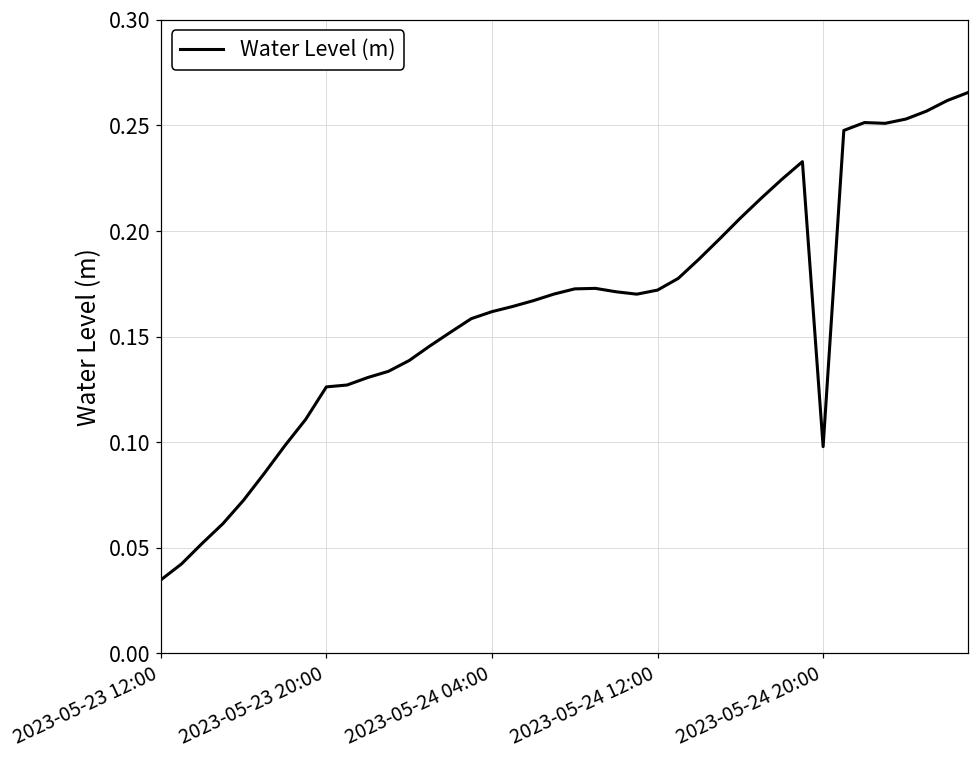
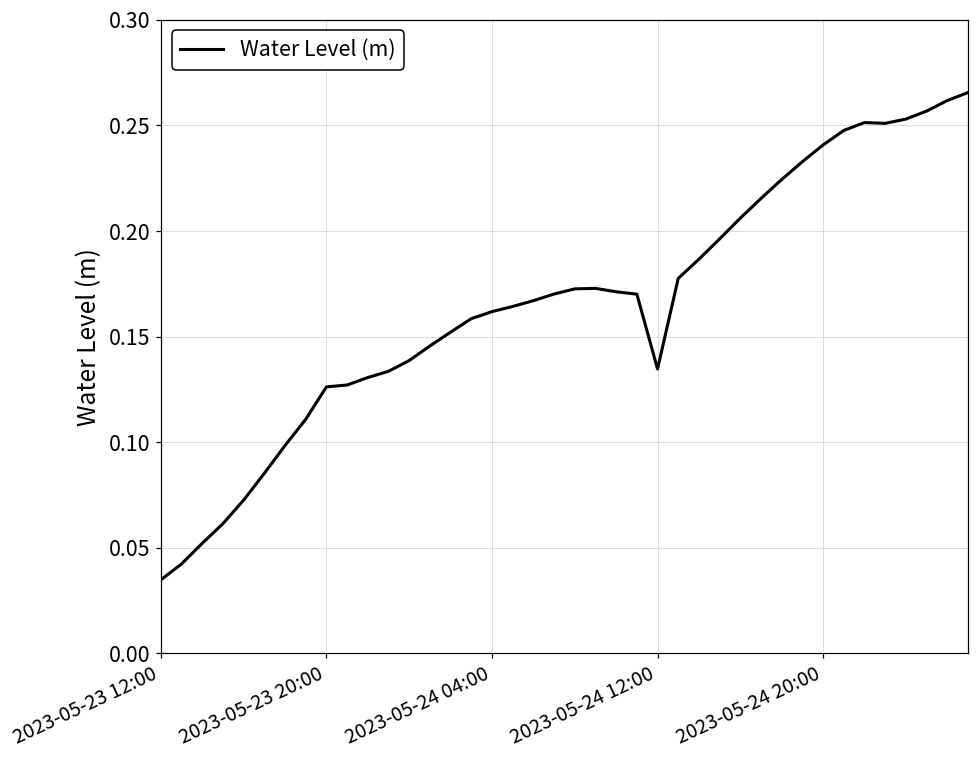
  {
    "2023-05-23 12:00": 0.035,
    "2023-05-23 20:00": 0.126,
    "2023-05-24 04:00": 0.162,
-   "2023-05-24 12:00": 0.172,
-   "2023-05-24 20:00": 0.098
+   "2023-05-24 12:00": 0.135,
+   "2023-05-24 20:00": 0.241
  }
